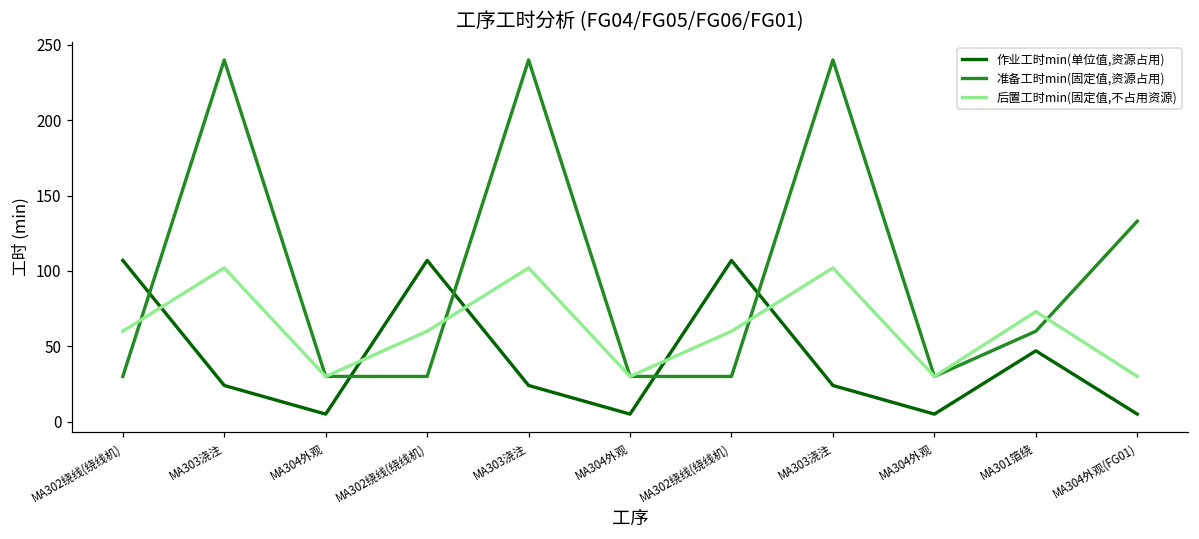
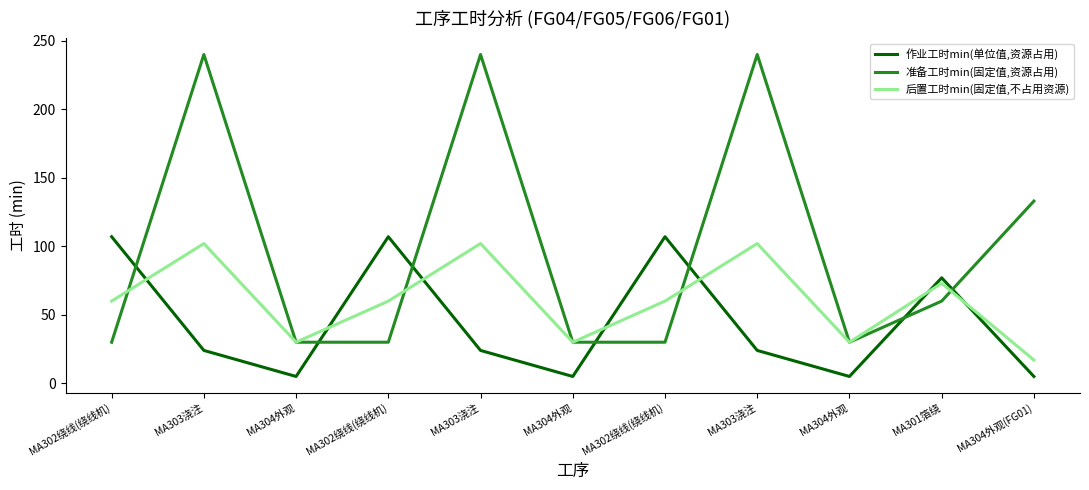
  {
    "作业工时min(单位值,资源占用)": {
-     "MA301箔绕": 47,
+     "MA301箔绕": 77,
      "MA304外观(FG01)": 5
    },
    "准备工时min(固定值,资源占用)": {
      "MA301箔绕": 60,
      "MA304外观(FG01)": 133
    },
    "后置工时min(固定值,不占用资源)": {
      "MA301箔绕": 73,
-     "MA304外观(FG01)": 30
+     "MA304外观(FG01)": 17
    }
  }
